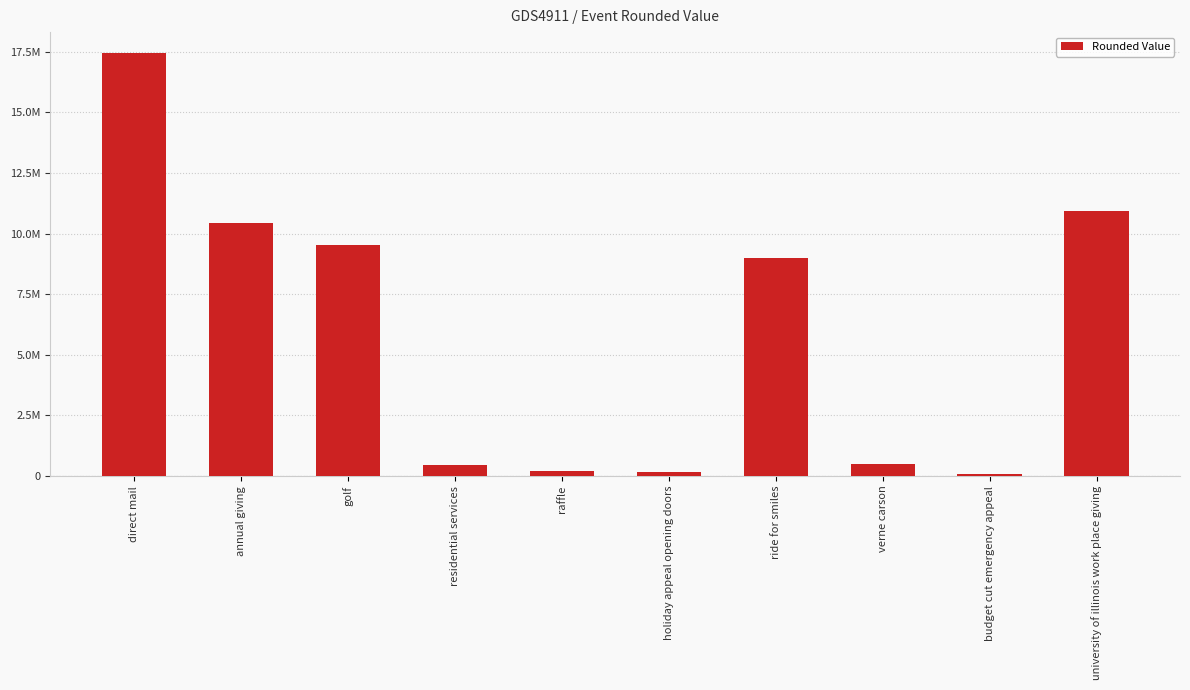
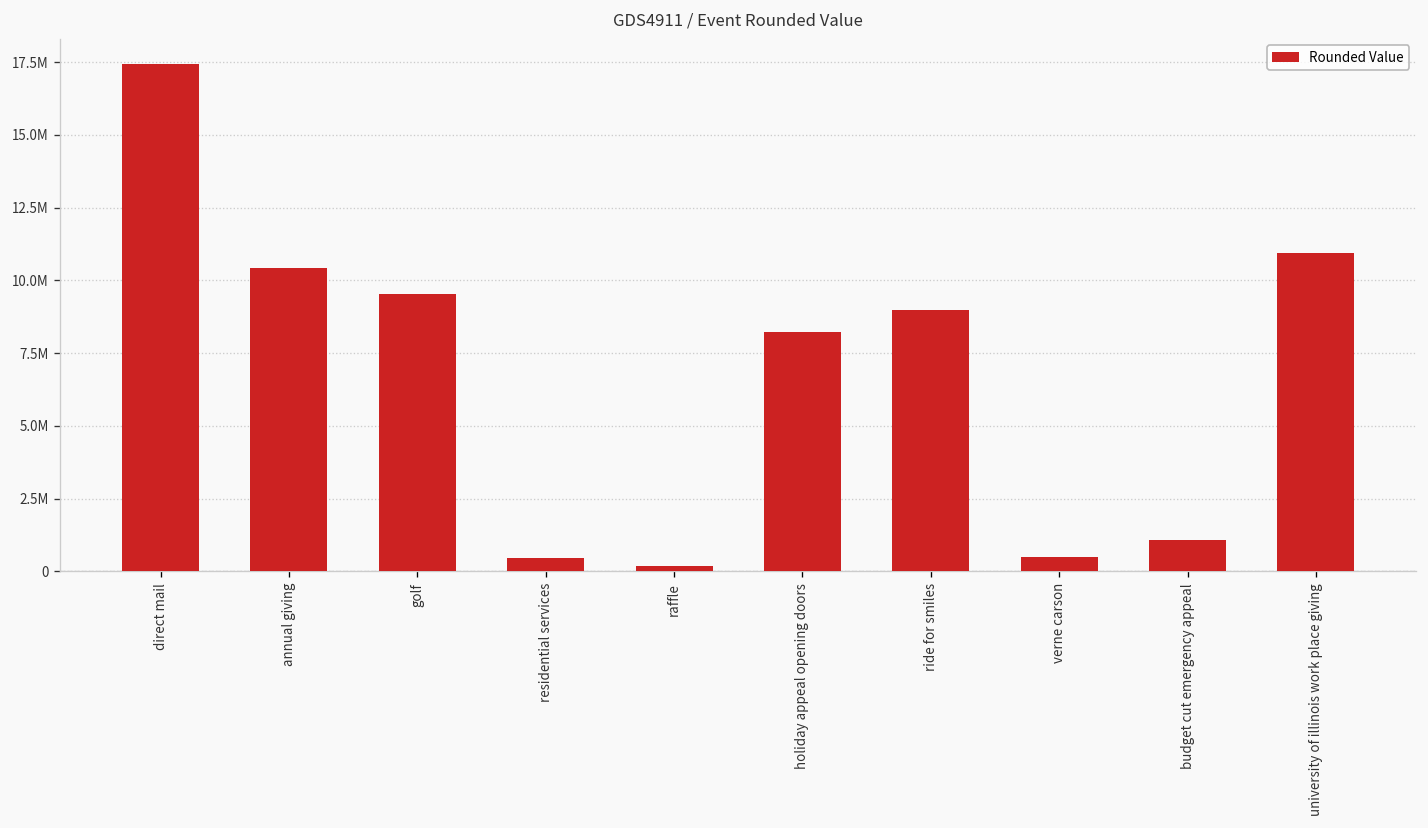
  {
    "direct mail": 17400000,
    "annual giving": 10400000,
    "golf": 9500000,
    "residential services": 400000,
    "raffle": 200000,
-   "holiday appeal opening doors": 200000,
+   "holiday appeal opening doors": 8200000,
    "ride for smiles": 9000000,
    "verne carson": 500000,
-   "budget cut emergency appeal": 100000,
+   "budget cut emergency appeal": 1100000,
    "university of illinois work place giving": 11000000
  }
